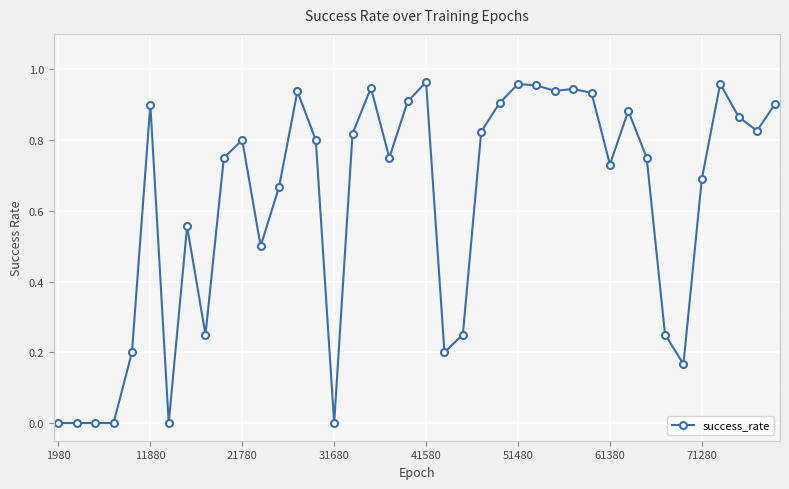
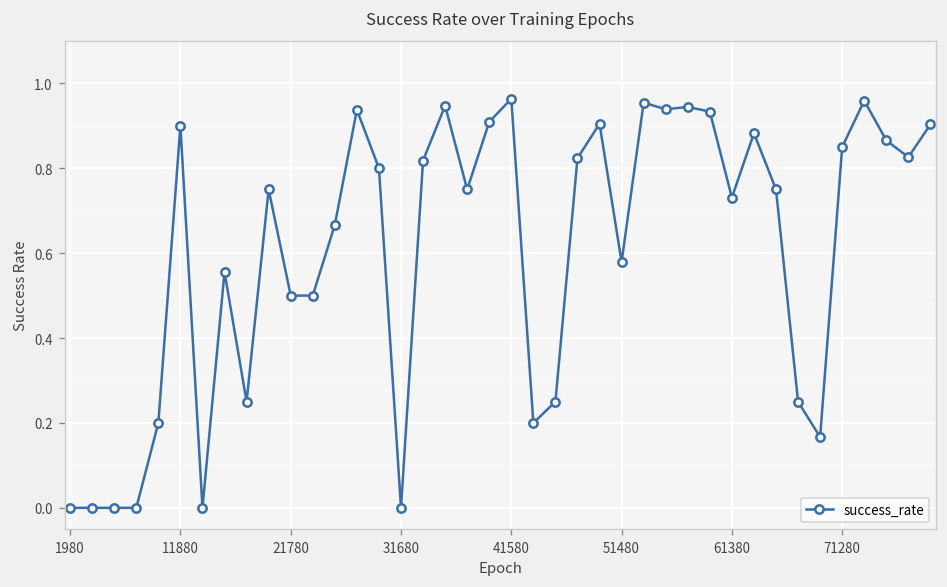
  {
    "1980": 0.00,
    "11880": 0.90,
-   "21780": 0.8,
+   "21780": 0.5,
    "31680": 0.00,
    "41580": 0.96,
-   "51480": 0.96,
+   "51480": 0.58,
    "61380": 0.73,
-   "71280": 0.69
+   "71280": 0.85
  }
